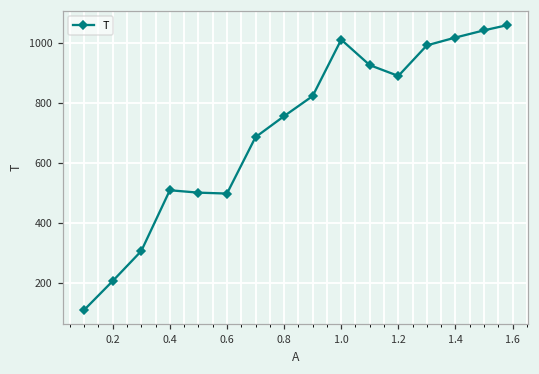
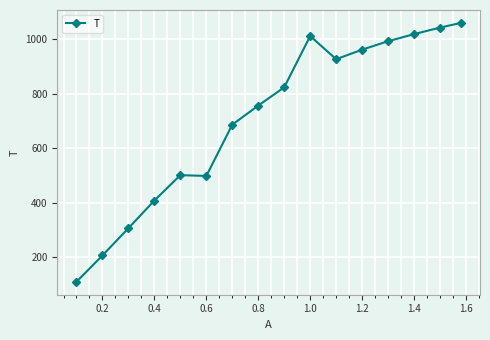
  {
    "0.2": 210,
-   "0.4": 510,
+   "0.4": 410,
    "0.6": 500,
    "0.8": 760,
    "1.0": 1010,
-   "1.2": 890,
+   "1.2": 960,
    "1.4": 1020
  }
